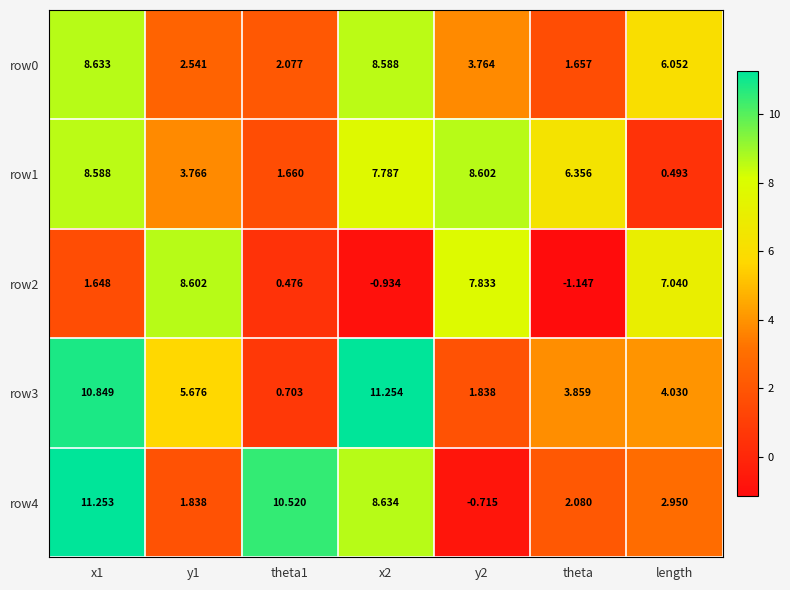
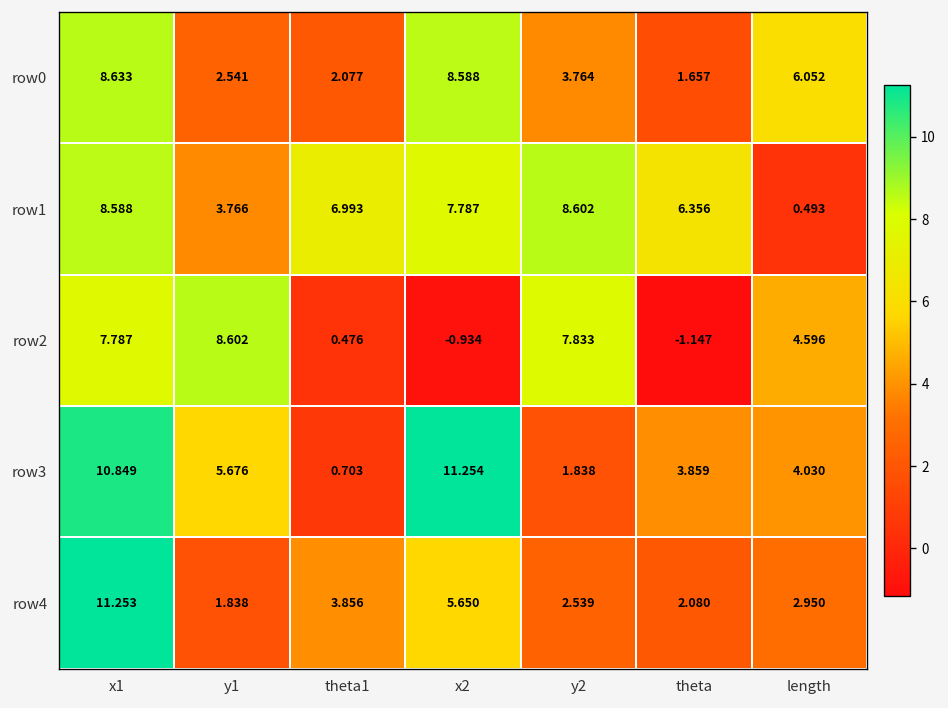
  {
    "row0": {
      "x1": 8.633,
      "y1": 2.541,
      "theta1": 2.077,
      "x2": 8.588,
      "y2": 3.764,
      "theta": 1.657,
      "length": 6.052
    },
    "row1": {
      "x1": 8.588,
      "y1": 3.766,
-     "theta1": 1.660,
+     "theta1": 6.993,
      "x2": 7.787,
      "y2": 8.602,
      "theta": 6.356,
      "length": 0.493
    },
    "row2": {
-     "x1": 1.648,
+     "x1": 7.787,
      "y1": 8.602,
      "theta1": 0.476,
      "x2": -0.934,
      "y2": 7.833,
      "theta": -1.147,
-     "length": 7.040
+     "length": 4.596
    },
    "row3": {
      "x1": 10.849,
      "y1": 5.676,
      "theta1": 0.703,
      "x2": 11.254,
      "y2": 1.838,
      "theta": 3.859,
      "length": 4.030
    },
    "row4": {
      "x1": 11.253,
      "y1": 1.838,
-     "theta1": 10.520,
-     "x2": 8.634,
-     "y2": -0.715,
+     "theta1": 3.856,
+     "x2": 5.650,
+     "y2": 2.539,
      "theta": 2.080,
      "length": 2.950
    }
  }
